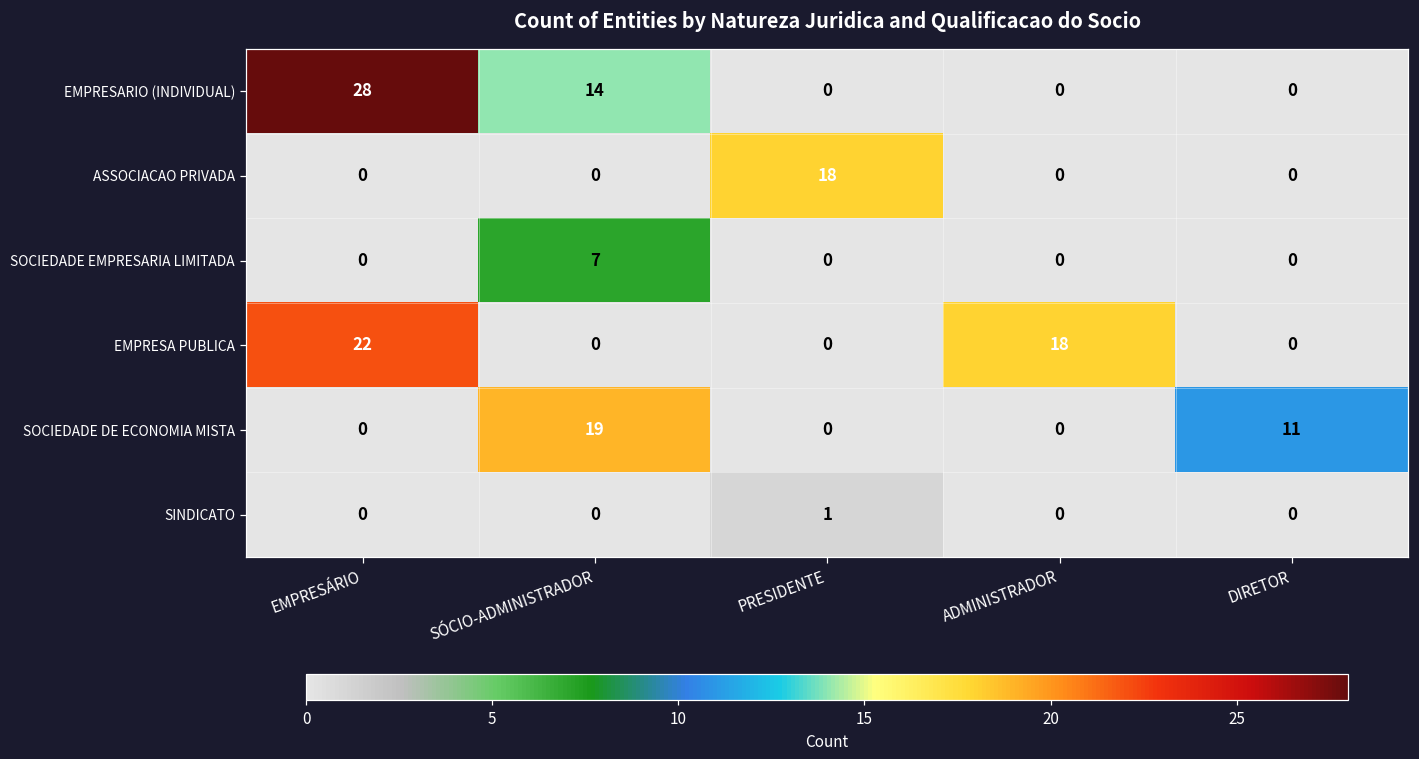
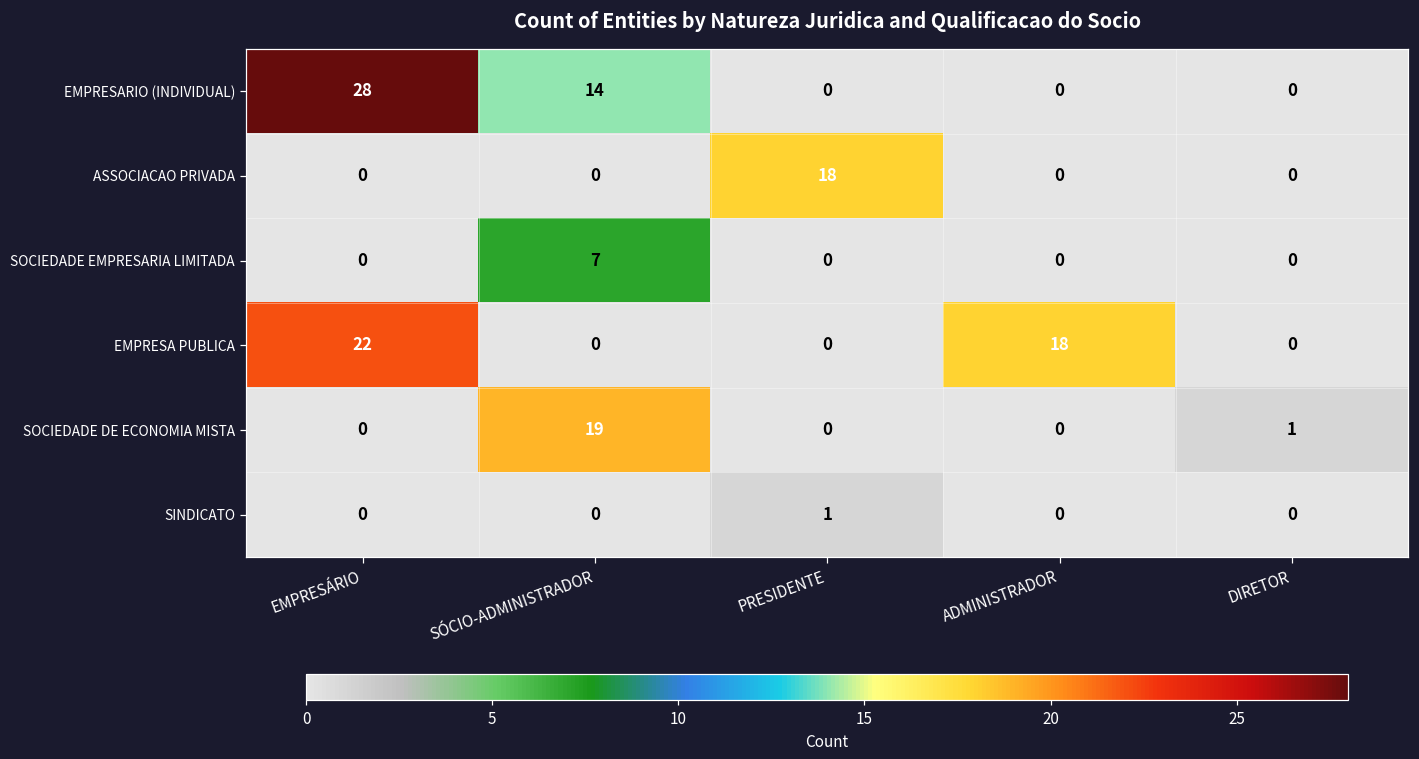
  {
    "EMPRESARIO (INDIVIDUAL)": {
      "EMPRESÁRIO": 28,
      "SÓCIO-ADMINISTRADOR": 14,
      "PRESIDENTE": 0,
      "ADMINISTRADOR": 0,
      "DIRETOR": 0
    },
    "ASSOCIACAO PRIVADA": {
      "EMPRESÁRIO": 0,
      "SÓCIO-ADMINISTRADOR": 0,
      "PRESIDENTE": 18,
      "ADMINISTRADOR": 0,
      "DIRETOR": 0
    },
    "SOCIEDADE EMPRESARIA LIMITADA": {
      "EMPRESÁRIO": 0,
      "SÓCIO-ADMINISTRADOR": 7,
      "PRESIDENTE": 0,
      "ADMINISTRADOR": 0,
      "DIRETOR": 0
    },
    "EMPRESA PUBLICA": {
      "EMPRESÁRIO": 22,
      "SÓCIO-ADMINISTRADOR": 0,
      "PRESIDENTE": 0,
      "ADMINISTRADOR": 18,
      "DIRETOR": 0
    },
    "SOCIEDADE DE ECONOMIA MISTA": {
      "EMPRESÁRIO": 0,
      "SÓCIO-ADMINISTRADOR": 19,
      "PRESIDENTE": 0,
      "ADMINISTRADOR": 0,
-     "DIRETOR": 11
+     "DIRETOR": 1
    },
    "SINDICATO": {
      "EMPRESÁRIO": 0,
      "SÓCIO-ADMINISTRADOR": 0,
      "PRESIDENTE": 1,
      "ADMINISTRADOR": 0,
      "DIRETOR": 0
    }
  }
